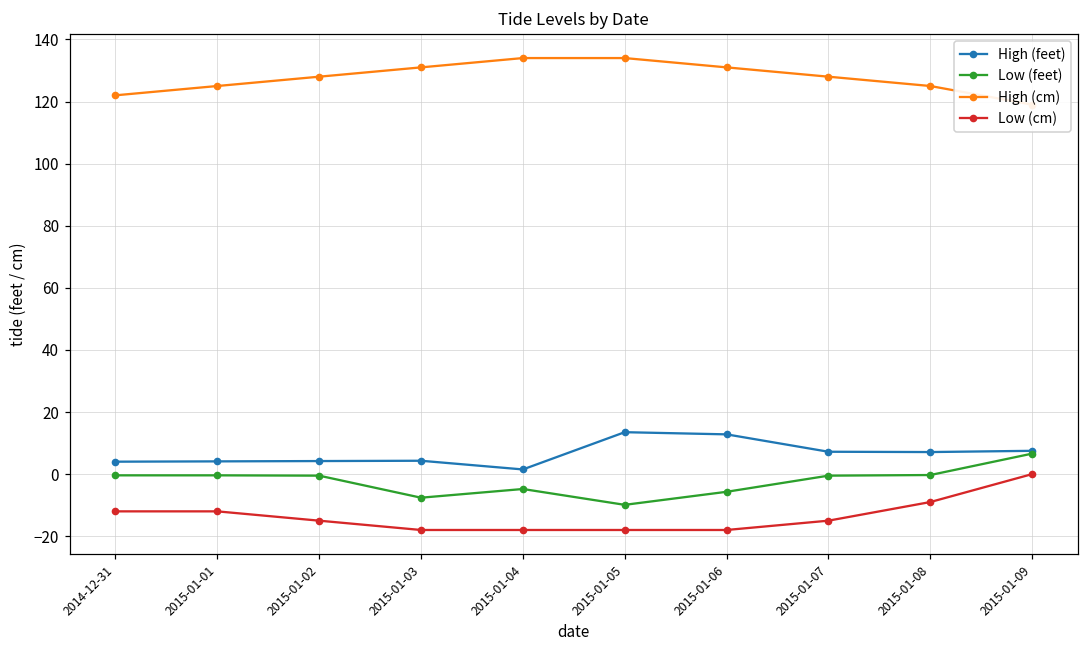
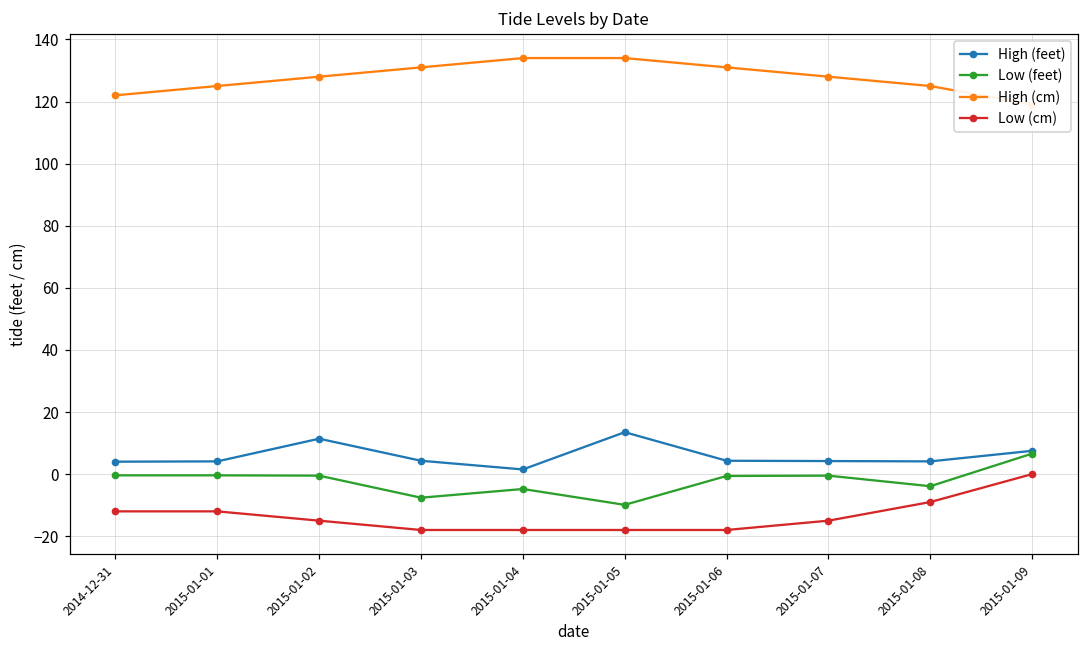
  {
    "High (feet)": {
      "2014-12-31": 4,
      "2015-01-01": 4,
-     "2015-01-02": 4,
+     "2015-01-02": 11,
      "2015-01-03": 4,
      "2015-01-04": 2,
      "2015-01-05": 14,
-     "2015-01-06": 13,
-     "2015-01-07": 7,
-     "2015-01-08": 7,
+     "2015-01-06": 4,
+     "2015-01-07": 4,
+     "2015-01-08": 4,
      "2015-01-09": 8
    },
    "Low (feet)": {
      "2014-12-31": 0,
      "2015-01-01": 0,
      "2015-01-02": -1,
      "2015-01-03": -8,
      "2015-01-04": -5,
      "2015-01-05": -10,
-     "2015-01-06": -6,
+     "2015-01-06": -1,
      "2015-01-07": -1,
-     "2015-01-08": 0,
+     "2015-01-08": -4,
      "2015-01-09": 7
    },
    "High (cm)": {
      "2014-12-31": 122,
      "2015-01-01": 125,
      "2015-01-02": 128,
      "2015-01-03": 131,
      "2015-01-04": 134,
      "2015-01-05": 134,
      "2015-01-06": 131,
      "2015-01-07": 128,
      "2015-01-08": 125
    },
    "Low (cm)": {
      "2014-12-31": -12,
      "2015-01-01": -12,
      "2015-01-02": -15,
      "2015-01-03": -18,
      "2015-01-04": -18,
      "2015-01-05": -18,
      "2015-01-06": -18,
      "2015-01-07": -15,
      "2015-01-08": -9,
      "2015-01-09": 0
    }
  }
